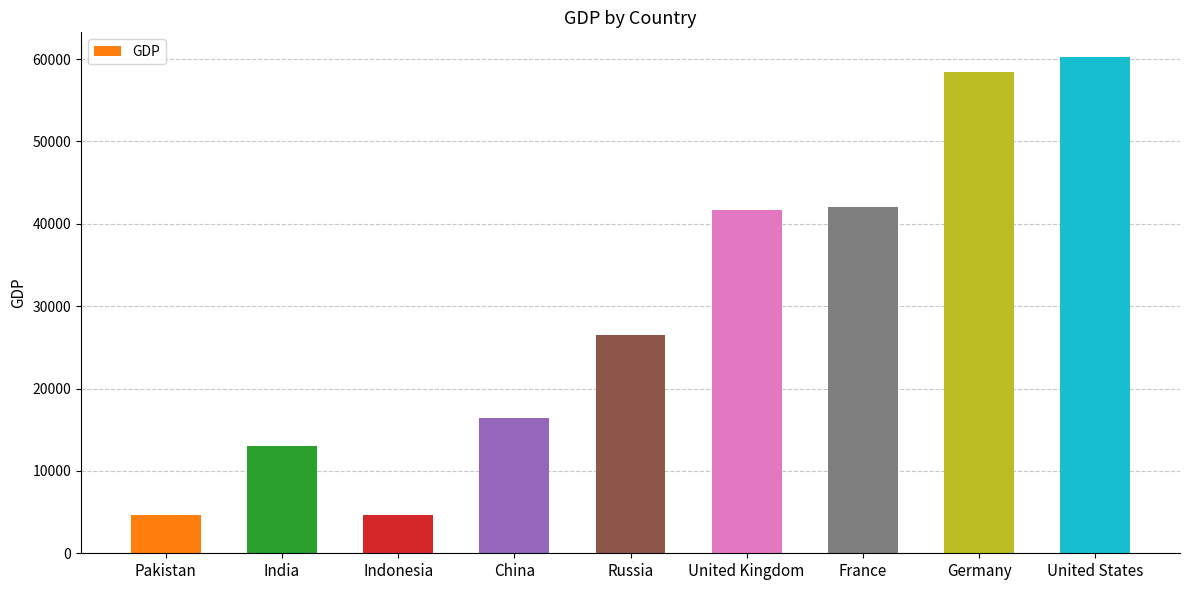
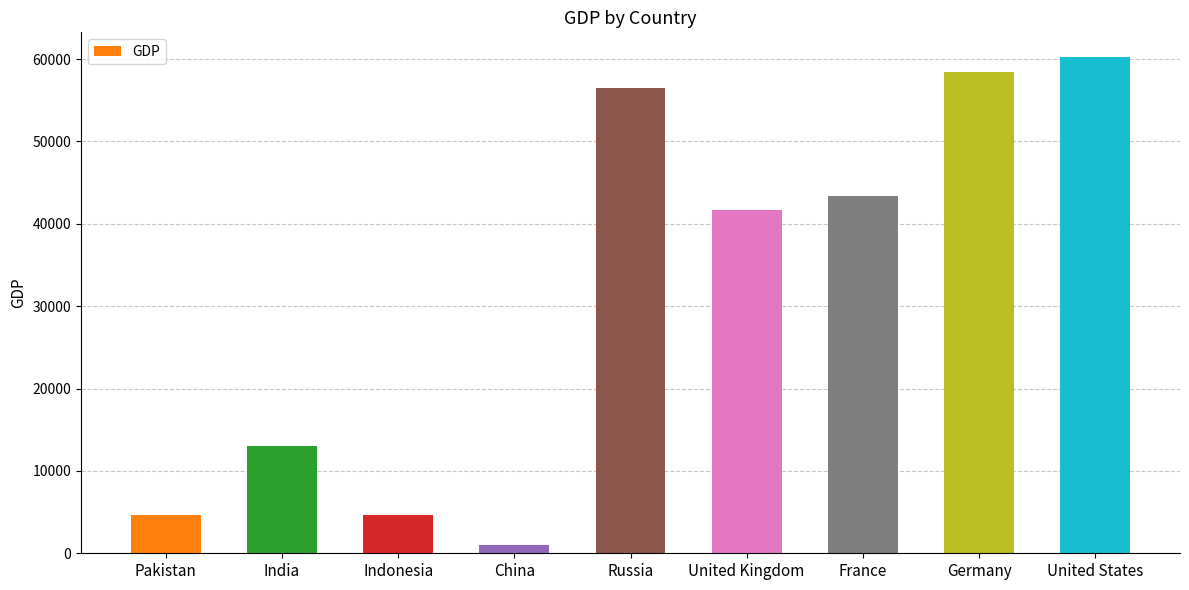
  {
    "Pakistan": 5000,
    "India": 13000,
    "Indonesia": 5000,
-   "China": 16000,
-   "Russia": 26000,
+   "China": 1000,
+   "Russia": 57000,
    "United Kingdom": 42000,
-   "France": 42000,
+   "France": 43000,
    "Germany": 58000,
    "United States": 60000
  }
